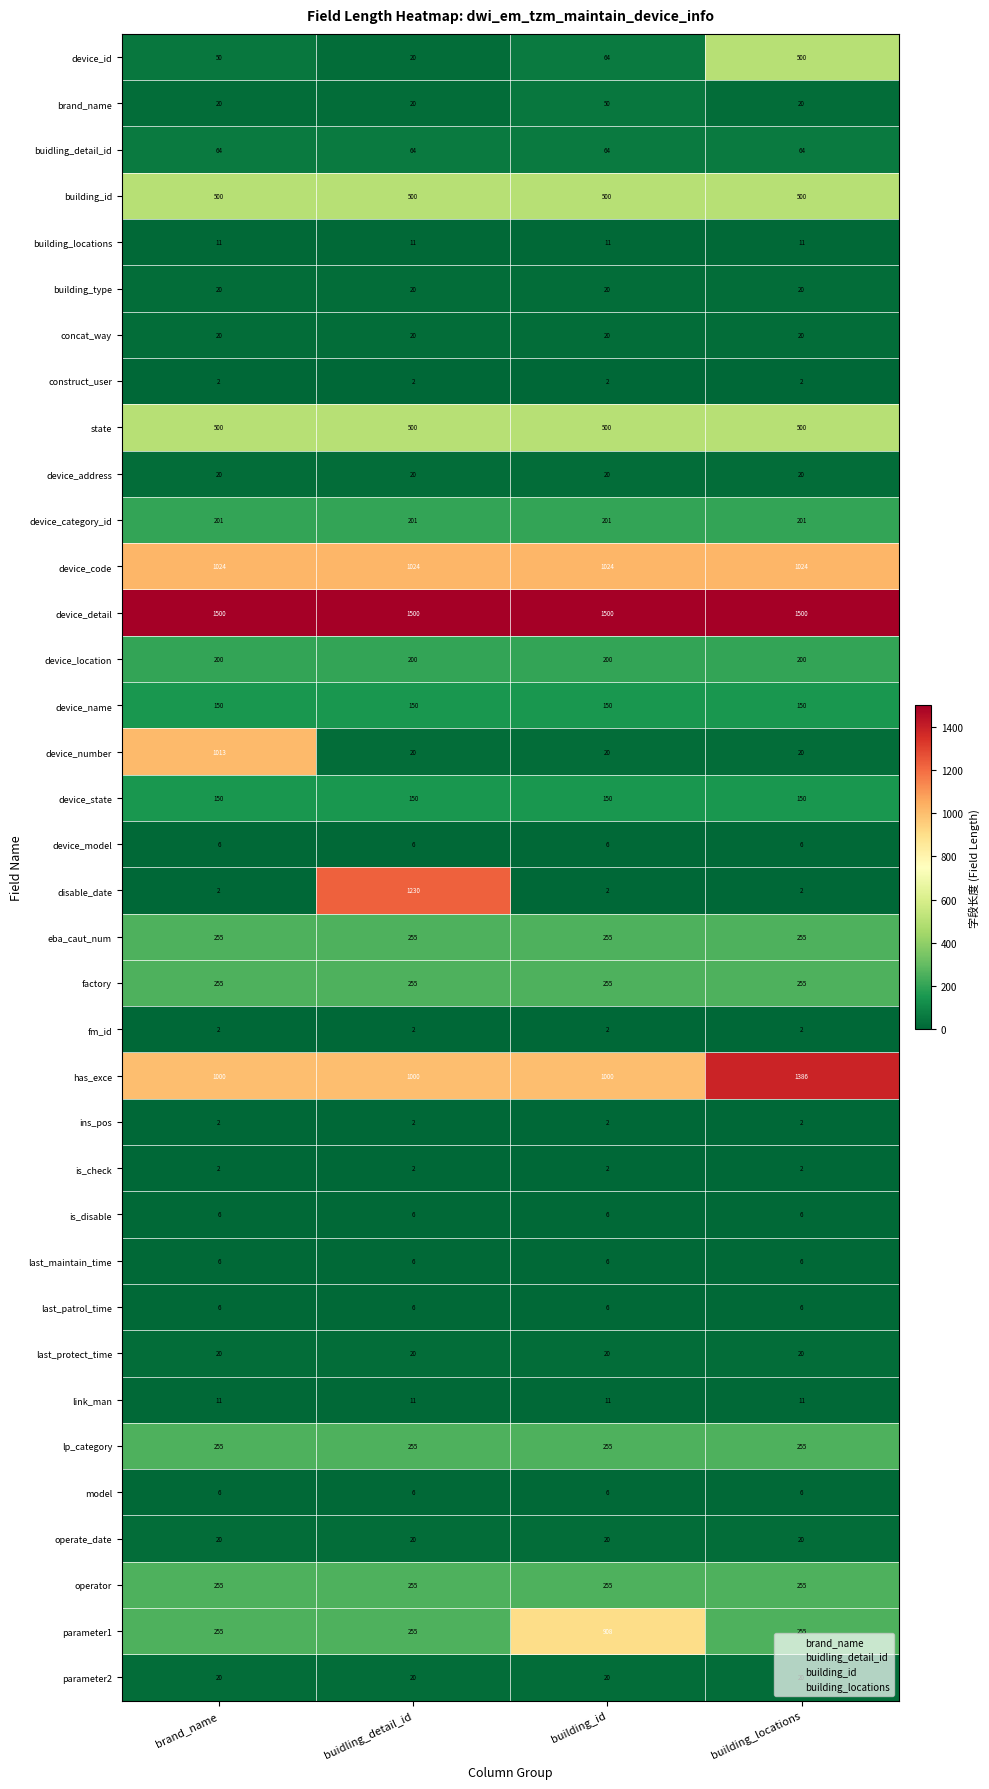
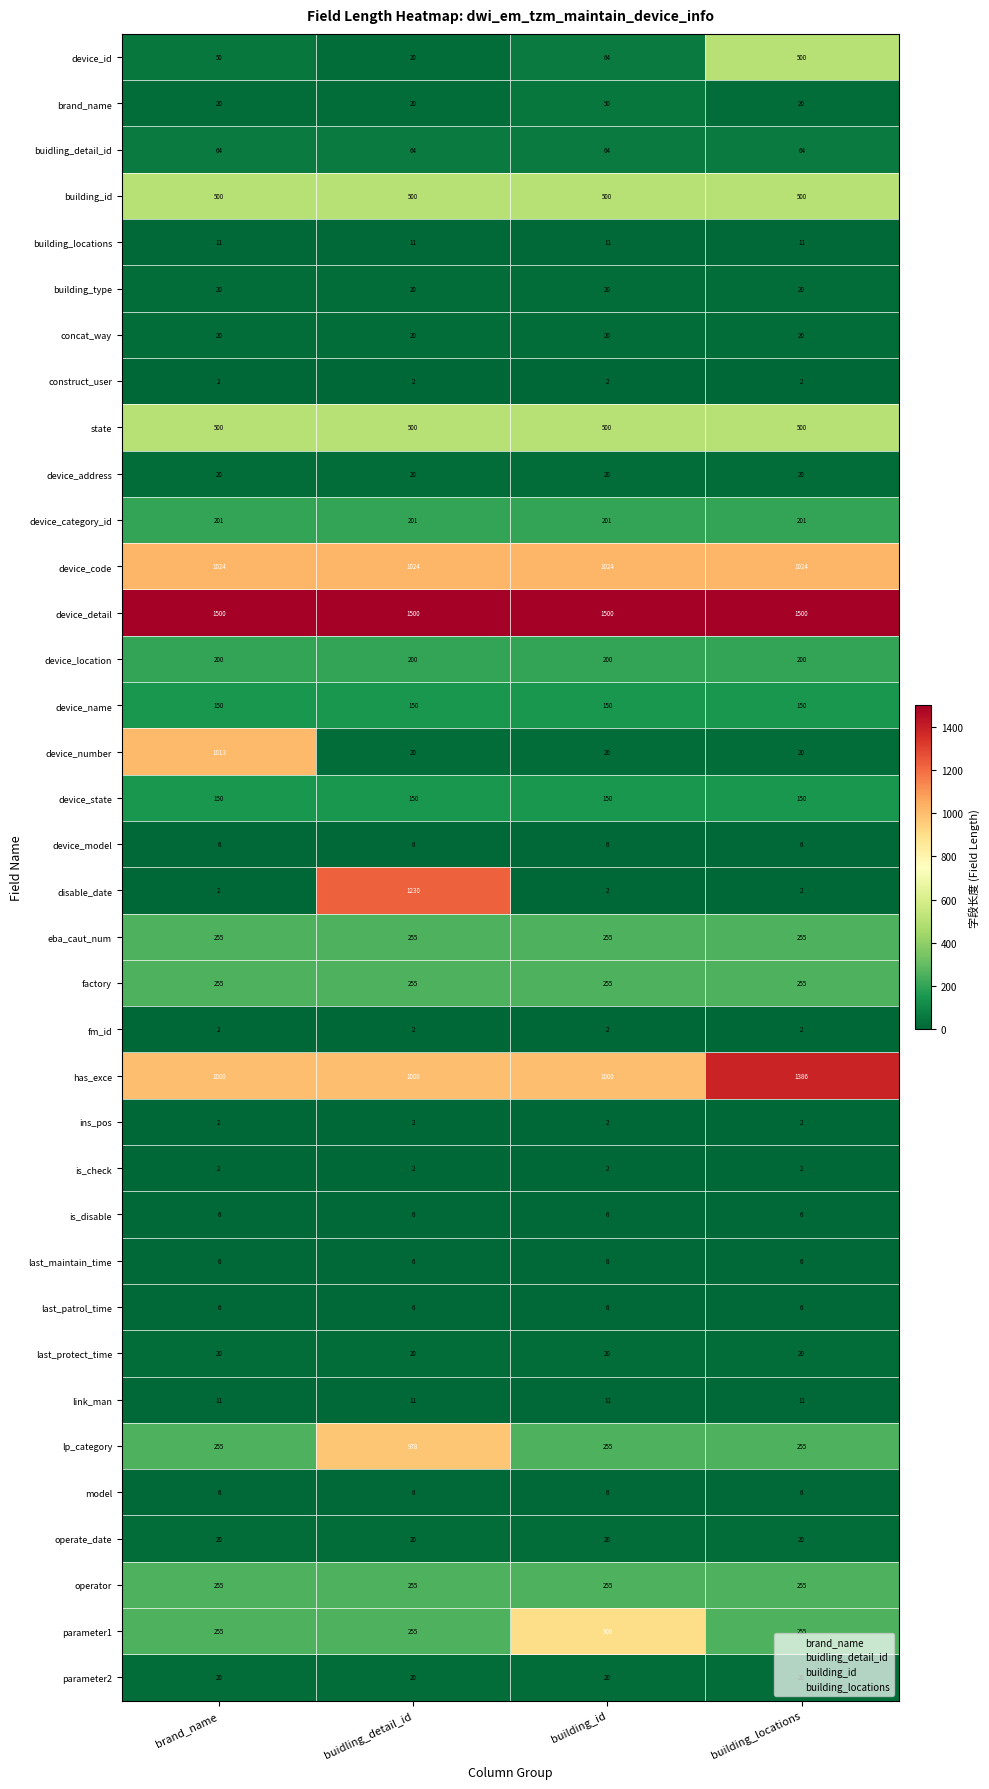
  {
    "device_id": {
      "brand_name": 50,
      "buidling_detail_id": 20,
      "building_id": 64,
      "building_locations": 500
    },
    "brand_name": {
      "brand_name": 20,
      "buidling_detail_id": 20,
      "building_id": 50,
      "building_locations": 20
    },
    "buidling_detail_id": {
      "brand_name": 64,
      "buidling_detail_id": 64,
      "building_id": 64,
      "building_locations": 64
    },
    "building_id": {
      "brand_name": 500,
      "buidling_detail_id": 500,
      "building_id": 500,
      "building_locations": 500
    },
    "building_locations": {
      "brand_name": 11,
      "buidling_detail_id": 11,
      "building_id": 11,
      "building_locations": 11
    },
    "building_type": {
      "brand_name": 20,
      "buidling_detail_id": 20,
      "building_id": 20,
      "building_locations": 20
    },
    "concat_way": {
      "brand_name": 20,
      "buidling_detail_id": 20,
      "building_id": 20,
      "building_locations": 20
    },
    "construct_user": {
      "brand_name": 2,
      "buidling_detail_id": 2,
      "building_id": 2,
      "building_locations": 2
    },
    "state": {
      "brand_name": 500,
      "buidling_detail_id": 500,
      "building_id": 500,
      "building_locations": 500
    },
    "device_address": {
      "brand_name": 20,
      "buidling_detail_id": 20,
      "building_id": 20,
      "building_locations": 20
    },
    "device_category_id": {
      "brand_name": 201,
      "buidling_detail_id": 201,
      "building_id": 201,
      "building_locations": 201
    },
    "device_code": {
      "brand_name": 1024,
      "buidling_detail_id": 1024,
      "building_id": 1024,
      "building_locations": 1024
    },
    "device_detail": {
      "brand_name": 1500,
      "buidling_detail_id": 1500,
      "building_id": 1500,
      "building_locations": 1500
    },
    "device_location": {
      "brand_name": 200,
      "buidling_detail_id": 200,
      "building_id": 200,
      "building_locations": 200
    },
    "device_name": {
      "brand_name": 150,
      "buidling_detail_id": 150,
      "building_id": 150,
      "building_locations": 150
    },
    "device_number": {
      "brand_name": 1013,
      "buidling_detail_id": 20,
      "building_id": 20,
      "building_locations": 20
    },
    "device_state": {
      "brand_name": 150,
      "buidling_detail_id": 150,
      "building_id": 150,
      "building_locations": 150
    },
    "device_model": {
      "brand_name": 6,
      "buidling_detail_id": 6,
      "building_id": 6,
      "building_locations": 6
    },
    "disable_date": {
      "brand_name": 2,
      "buidling_detail_id": 1230,
      "building_id": 2,
      "building_locations": 2
    },
    "eba_caut_num": {
      "brand_name": 255,
      "buidling_detail_id": 255,
      "building_id": 255,
      "building_locations": 255
    },
    "factory": {
      "brand_name": 255,
      "buidling_detail_id": 255,
      "building_id": 255,
      "building_locations": 255
    },
    "fm_id": {
      "brand_name": 2,
      "buidling_detail_id": 2,
      "building_id": 2,
      "building_locations": 2
    },
    "has_exce": {
      "brand_name": 1000,
      "buidling_detail_id": 1000,
      "building_id": 1000,
      "building_locations": 1386
    },
    "ins_pos": {
      "brand_name": 2,
      "buidling_detail_id": 2,
      "building_id": 2,
      "building_locations": 2
    },
    "is_check": {
      "brand_name": 2,
      "buidling_detail_id": 2,
      "building_id": 2,
      "building_locations": 2
    },
    "is_disable": {
      "brand_name": 6,
      "buidling_detail_id": 6,
      "building_id": 6,
      "building_locations": 6
    },
    "last_maintain_time": {
      "brand_name": 6,
      "buidling_detail_id": 6,
      "building_id": 6,
      "building_locations": 6
    },
    "last_patrol_time": {
      "brand_name": 6,
      "buidling_detail_id": 6,
      "building_id": 6,
      "building_locations": 6
    },
    "last_protect_time": {
      "brand_name": 20,
      "buidling_detail_id": 20,
      "building_id": 20,
      "building_locations": 20
    },
    "link_man": {
      "brand_name": 11,
      "buidling_detail_id": 11,
      "building_id": 11,
      "building_locations": 11
    },
    "lp_category": {
      "brand_name": 255,
-     "buidling_detail_id": 255,
+     "buidling_detail_id": 978,
      "building_id": 255,
      "building_locations": 255
    },
    "model": {
      "brand_name": 6,
      "buidling_detail_id": 6,
      "building_id": 6,
      "building_locations": 6
    },
    "operate_date": {
      "brand_name": 20,
      "buidling_detail_id": 20,
      "building_id": 20,
      "building_locations": 20
    },
    "operator": {
      "brand_name": 255,
      "buidling_detail_id": 255,
      "building_id": 255,
      "building_locations": 255
    },
    "parameter1": {
      "brand_name": 255,
      "buidling_detail_id": 255,
      "building_id": 908
    },
    "parameter2": {
      "brand_name": 20,
      "buidling_detail_id": 20,
      "building_id": 20
    }
  }
